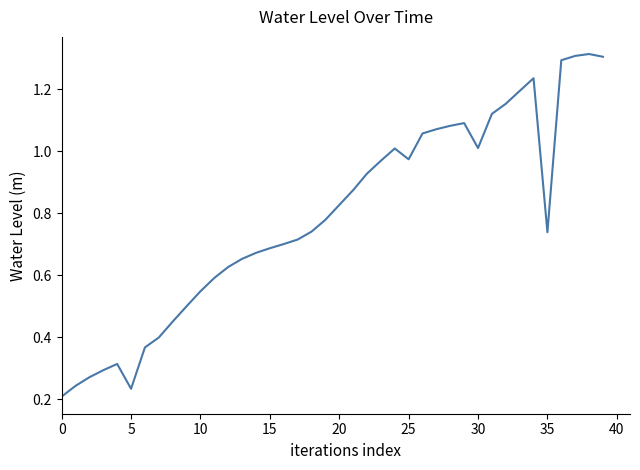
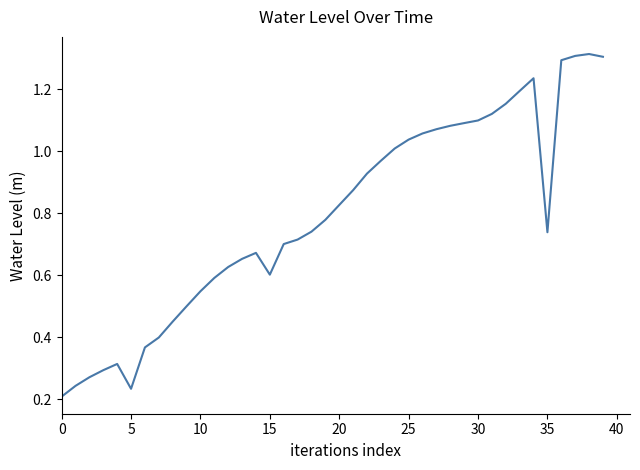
  {
    "0": 0.21,
    "5": 0.23,
    "10": 0.55,
-   "15": 0.69,
+   "15": 0.60,
    "20": 0.83,
-   "25": 0.97,
-   "30": 1.01,
+   "25": 1.04,
+   "30": 1.10,
    "35": 0.74
  }
